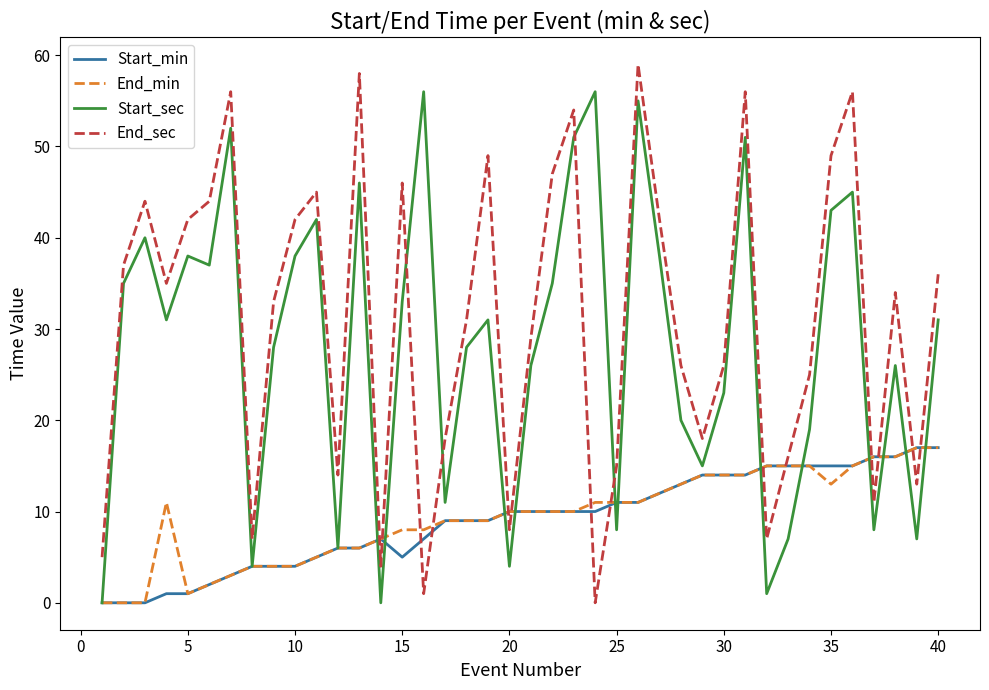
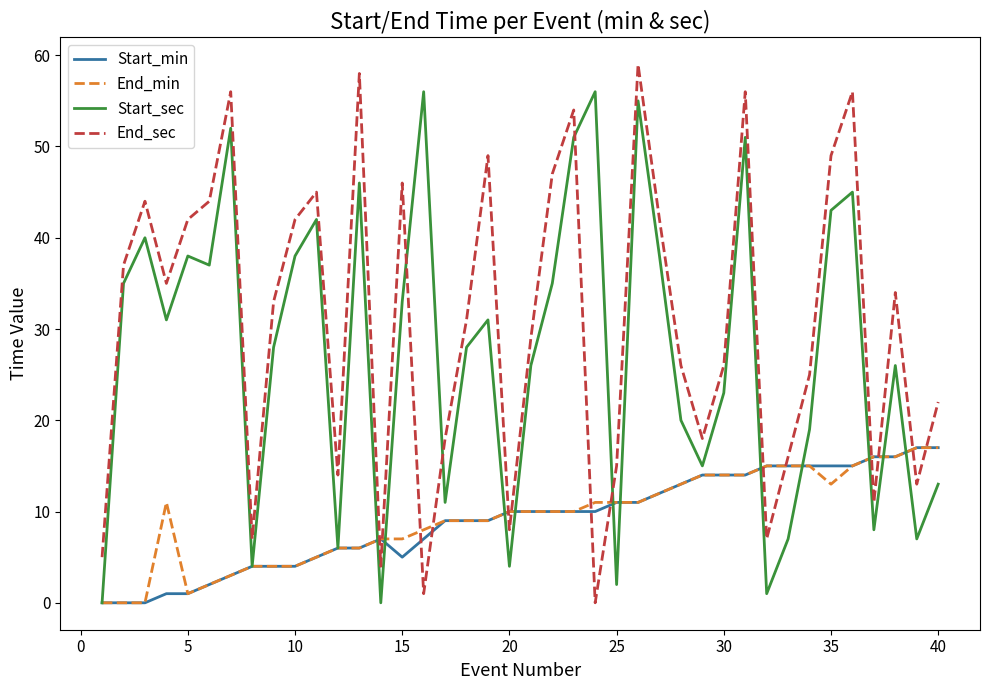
  {
    "Start_min": {
      "15": 5,
      "35": 15
    },
    "End_min": {
-     "15": 8,
+     "15": 7,
      "35": 13
    },
    "Start_sec": {
      "5": 38,
      "10": 38,
      "15": 33,
      "20": 4,
-     "25": 8,
+     "25": 2,
      "30": 23,
      "35": 43,
-     "40": 31
+     "40": 13
    },
    "End_sec": {
      "5": 42,
      "10": 42,
      "15": 46,
      "20": 8,
      "25": 15,
      "30": 26,
      "35": 49,
-     "40": 36
+     "40": 22
    }
  }
